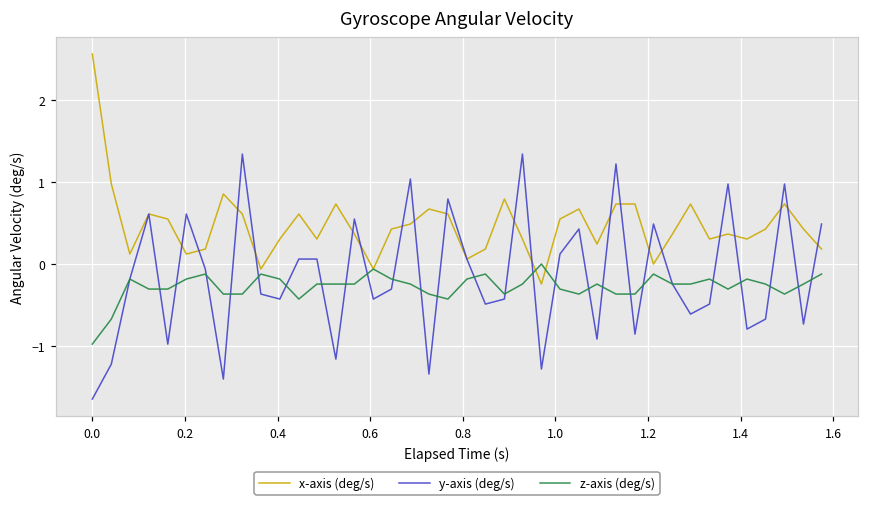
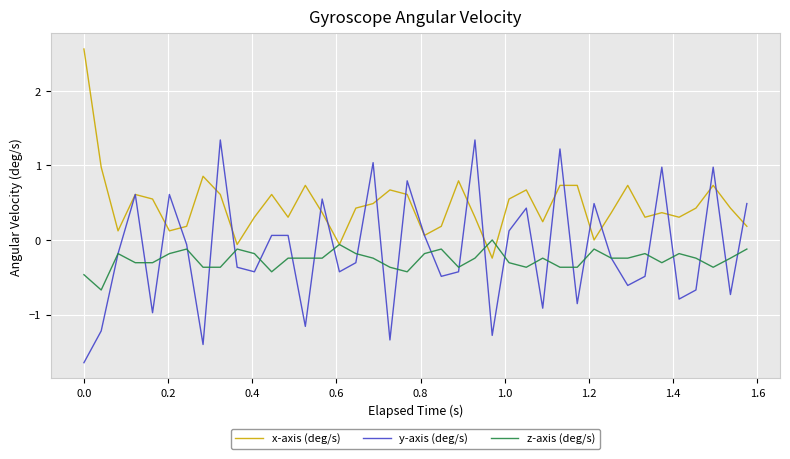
  {
    "x-axis (deg/s)": {
      "0.0": 2.6
    },
    "y-axis (deg/s)": {
      "0.0": -1.6
    },
    "z-axis (deg/s)": {
-     "0.0": -1.0
+     "0.0": -0.5
    }
  }
